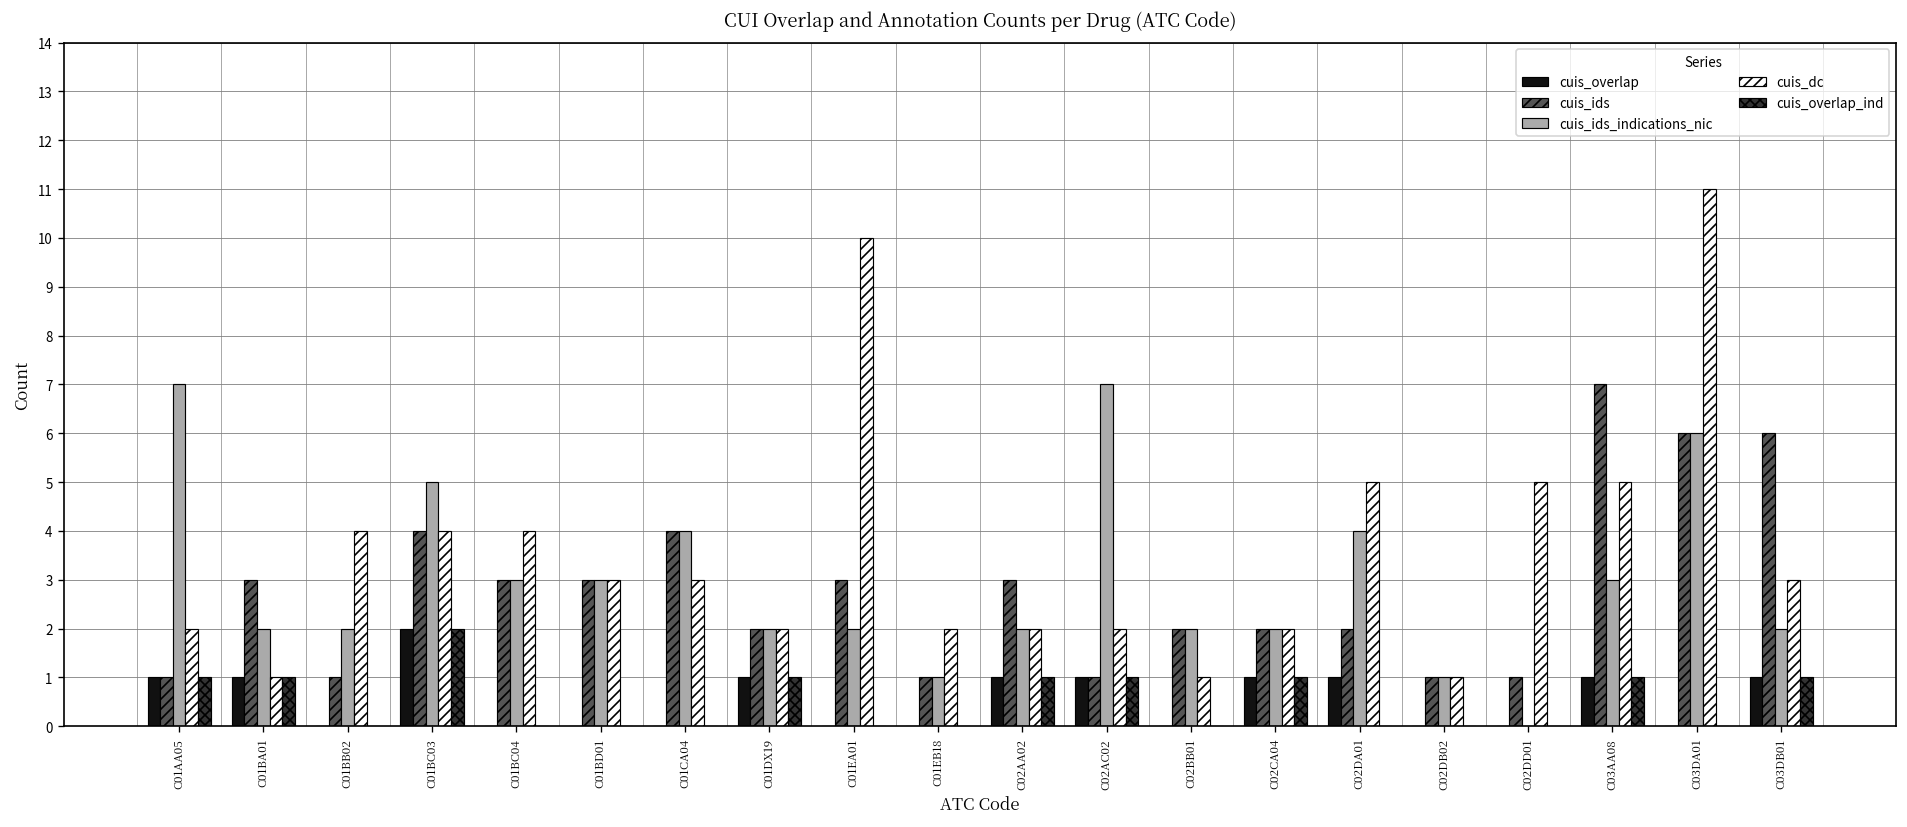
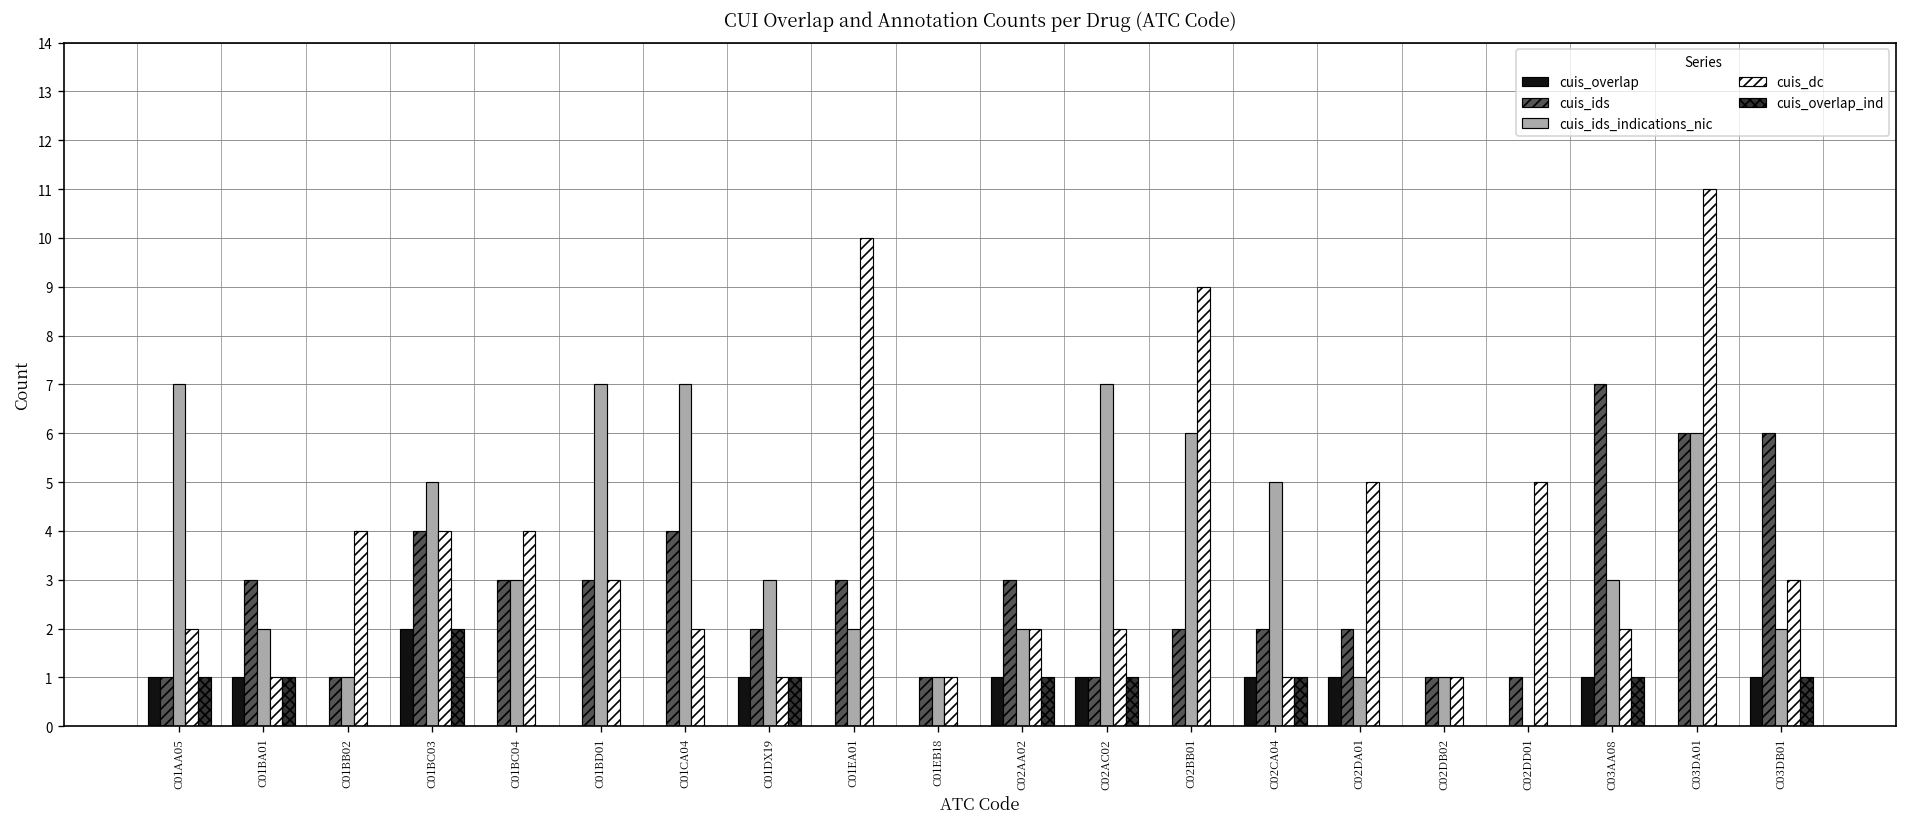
  {
    "cuis_ids_indications_nic": {
      "C01AA05": 7,
      "C01BA01": 2,
-     "C01BB02": 2,
+     "C01BB02": 1,
      "C01BC03": 5,
      "C01BC04": 3,
-     "C01BD01": 3,
-     "C01CA04": 4,
-     "C01DX19": 2,
+     "C01BD01": 7,
+     "C01CA04": 7,
+     "C01DX19": 3,
      "C01EA01": 2,
      "C01EB18": 1,
      "C02AA02": 2,
      "C02AC02": 7,
-     "C02BB01": 2,
-     "C02CA04": 2,
-     "C02DA01": 4,
+     "C02BB01": 6,
+     "C02CA04": 5,
+     "C02DA01": 1,
      "C02DB02": 1,
      "C02DD01": 0,
      "C03AA08": 3,
      "C03DA01": 6,
      "C03DB01": 2
    },
    "cuis_dc": {
      "C01AA05": 2,
      "C01BA01": 1,
      "C01BB02": 4,
      "C01BC03": 4,
      "C01BC04": 4,
      "C01BD01": 3,
-     "C01CA04": 3,
-     "C01DX19": 2,
+     "C01CA04": 2,
+     "C01DX19": 1,
      "C01EA01": 10,
-     "C01EB18": 2,
+     "C01EB18": 1,
      "C02AA02": 2,
      "C02AC02": 2,
-     "C02BB01": 1,
-     "C02CA04": 2,
+     "C02BB01": 9,
+     "C02CA04": 1,
      "C02DA01": 5,
      "C02DB02": 1,
      "C02DD01": 5,
-     "C03AA08": 5,
+     "C03AA08": 2,
      "C03DA01": 11,
      "C03DB01": 3
    }
  }
